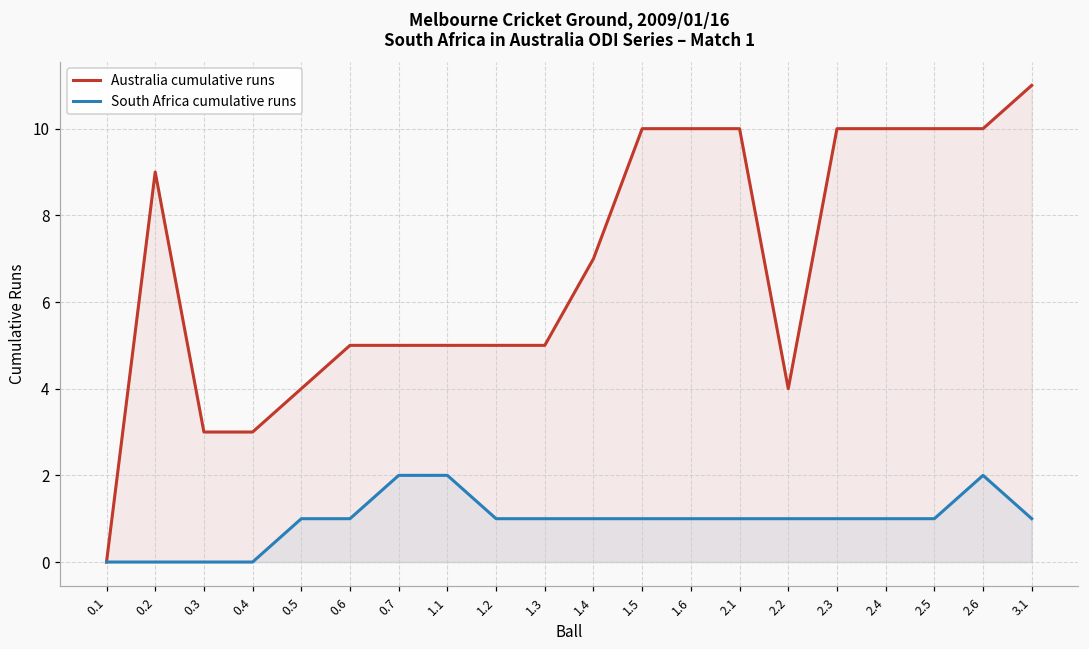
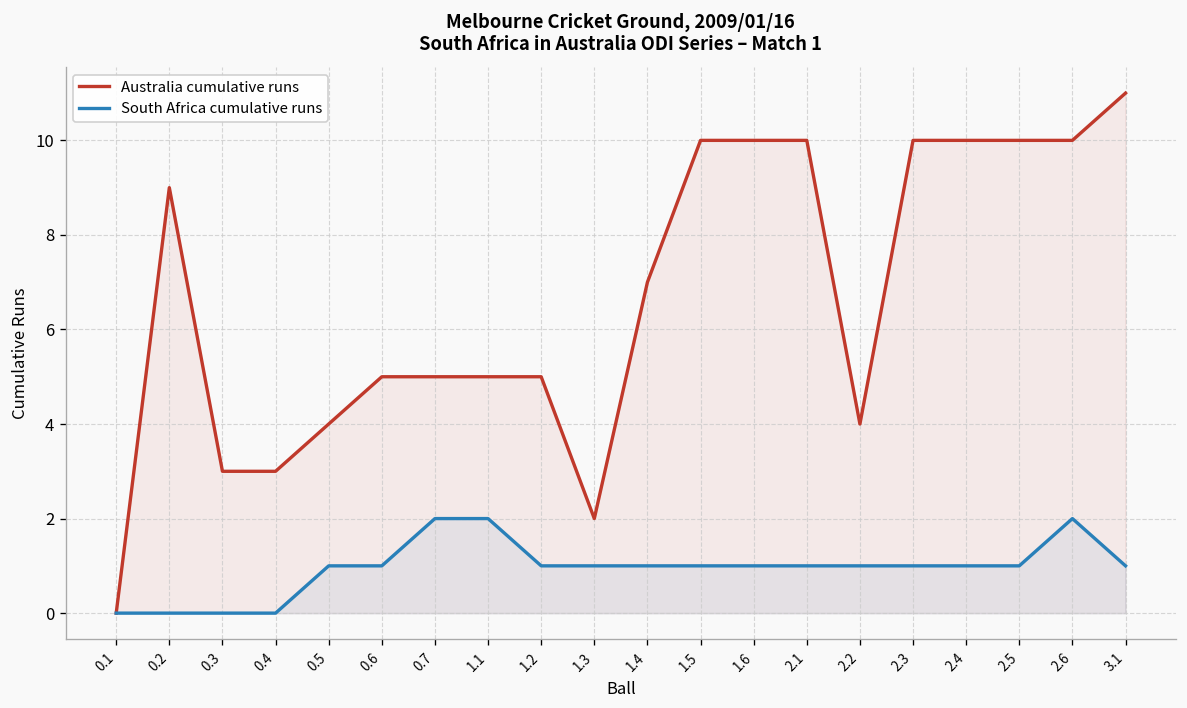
  {
    "Australia cumulative runs": {
      "0.2": 9,
      "0.3": 3,
      "0.4": 3,
      "0.5": 4,
      "0.6": 5,
      "0.7": 5,
      "1.1": 5,
      "1.2": 5,
-     "1.3": 5,
+     "1.3": 2,
      "1.4": 7,
      "1.5": 10,
      "1.6": 10,
      "2.1": 10,
      "2.2": 4,
      "2.3": 10,
      "2.4": 10,
      "2.5": 10,
      "2.6": 10,
      "3.1": 11
    },
    "South Africa cumulative runs": {
      "0.2": 0,
      "0.3": 0,
      "0.4": 0,
      "0.5": 1,
      "0.6": 1,
      "0.7": 2,
      "1.1": 2,
      "1.2": 1,
      "1.3": 1,
      "1.4": 1,
      "1.5": 1,
      "1.6": 1,
      "2.1": 1,
      "2.2": 1,
      "2.3": 1,
      "2.4": 1,
      "2.5": 1,
      "2.6": 2,
      "3.1": 1
    }
  }
